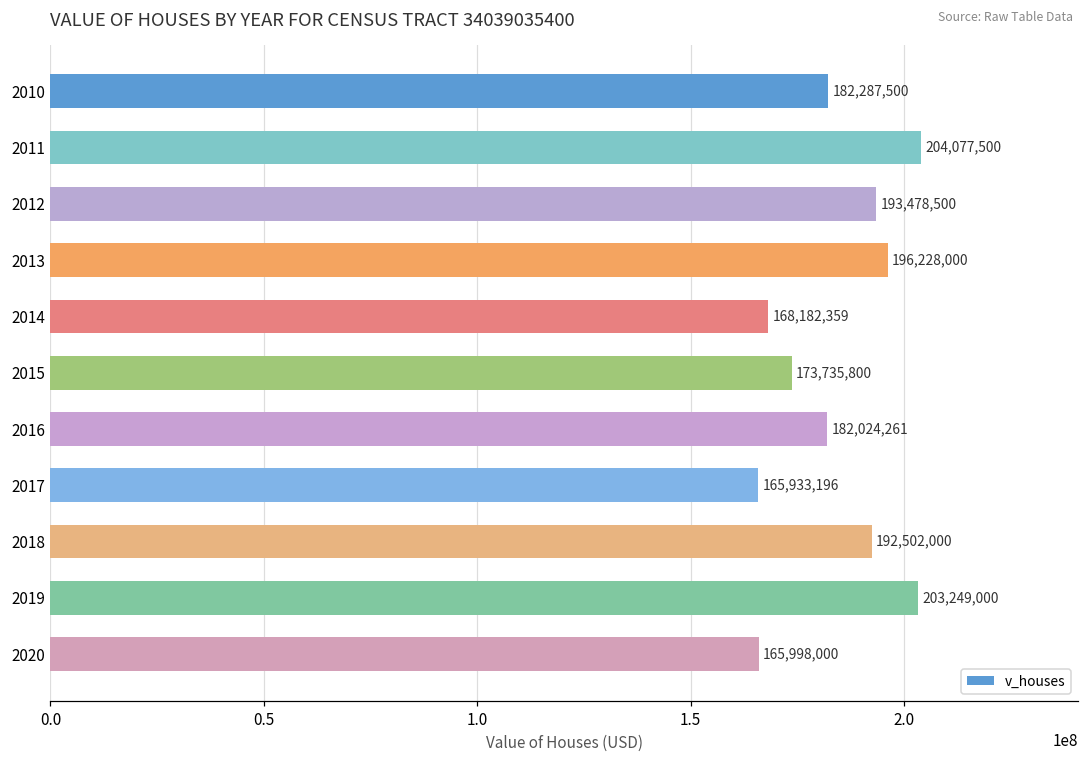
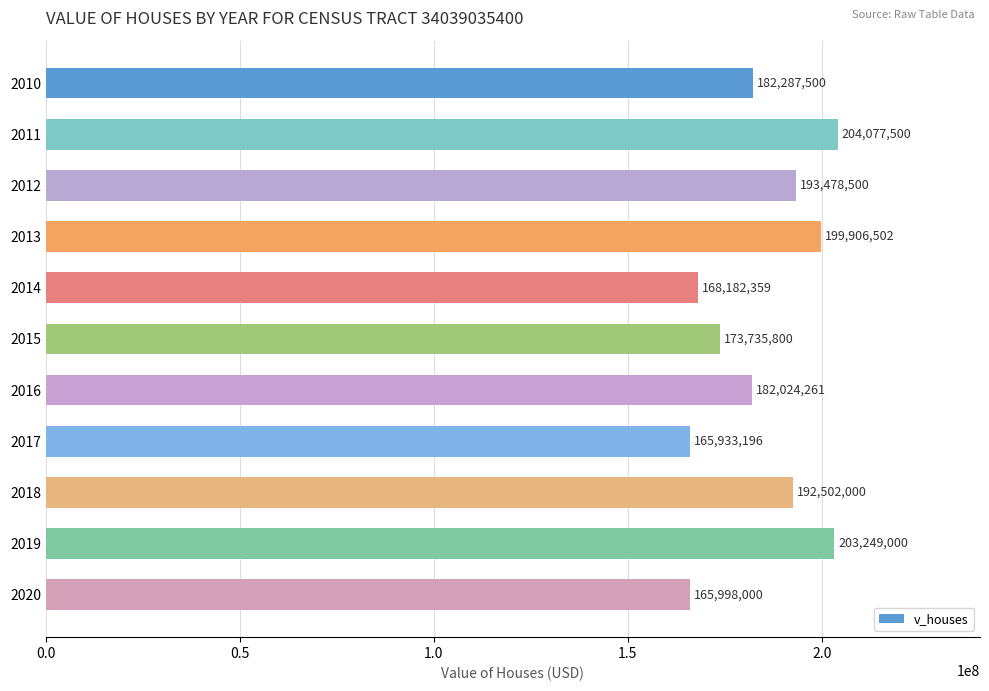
  {
    "2010": "182,287,500",
    "2011": "204,077,500",
    "2012": "193,478,500",
-   "2013": "196,228,000",
+   "2013": "199,906,502",
    "2014": "168,182,359",
    "2015": "173,735,800",
    "2016": "182,024,261",
    "2017": "165,933,196",
    "2018": "192,502,000",
    "2019": "203,249,000",
    "2020": "165,998,000"
  }
